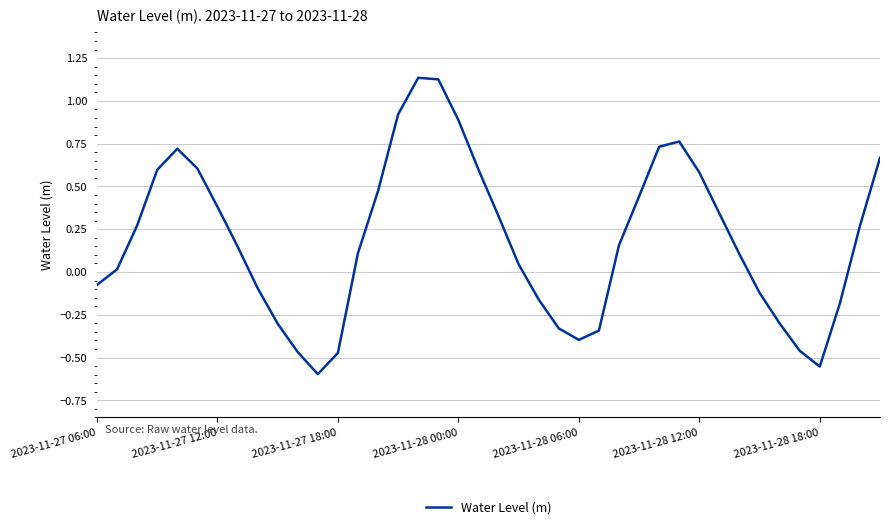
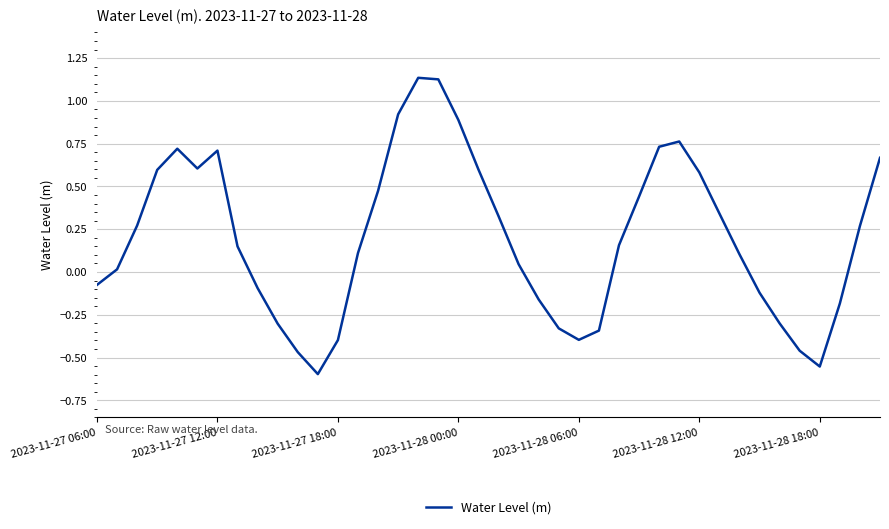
  {
    "2023-11-27 06:00": -0.08,
-   "2023-11-27 12:00": 0.38,
-   "2023-11-27 18:00": -0.47,
+   "2023-11-27 12:00": 0.71,
+   "2023-11-27 18:00": -0.40,
    "2023-11-28 00:00": 0.89,
    "2023-11-28 06:00": -0.40,
    "2023-11-28 12:00": 0.58,
    "2023-11-28 18:00": -0.55
  }
